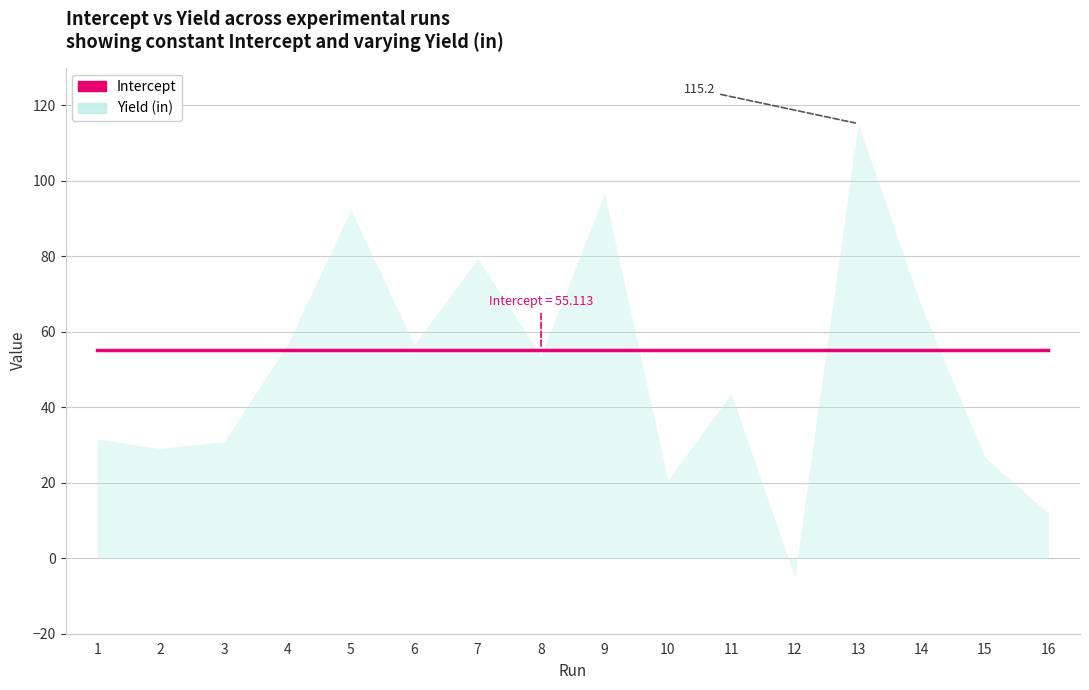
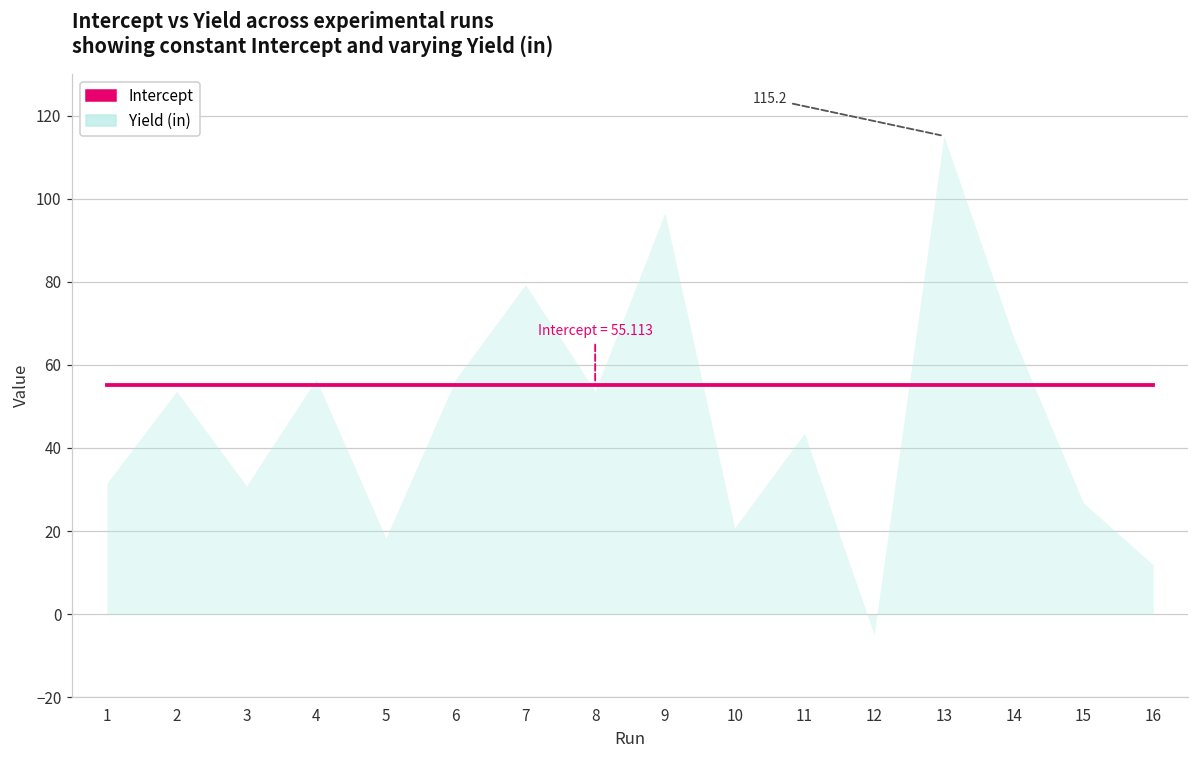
  {
    "Yield (in)": {
      "1": 32,
-     "2": 29,
+     "2": 54,
      "3": 31,
      "4": 57,
-     "5": 92,
+     "5": 18,
      "6": 57,
      "7": 79,
      "8": 54,
      "9": 97,
      "10": 21,
      "11": 44,
      "14": 67,
      "15": 27,
      "16": 12
    },
    "Intercept": {
      "8": 55.113
    }
  }
